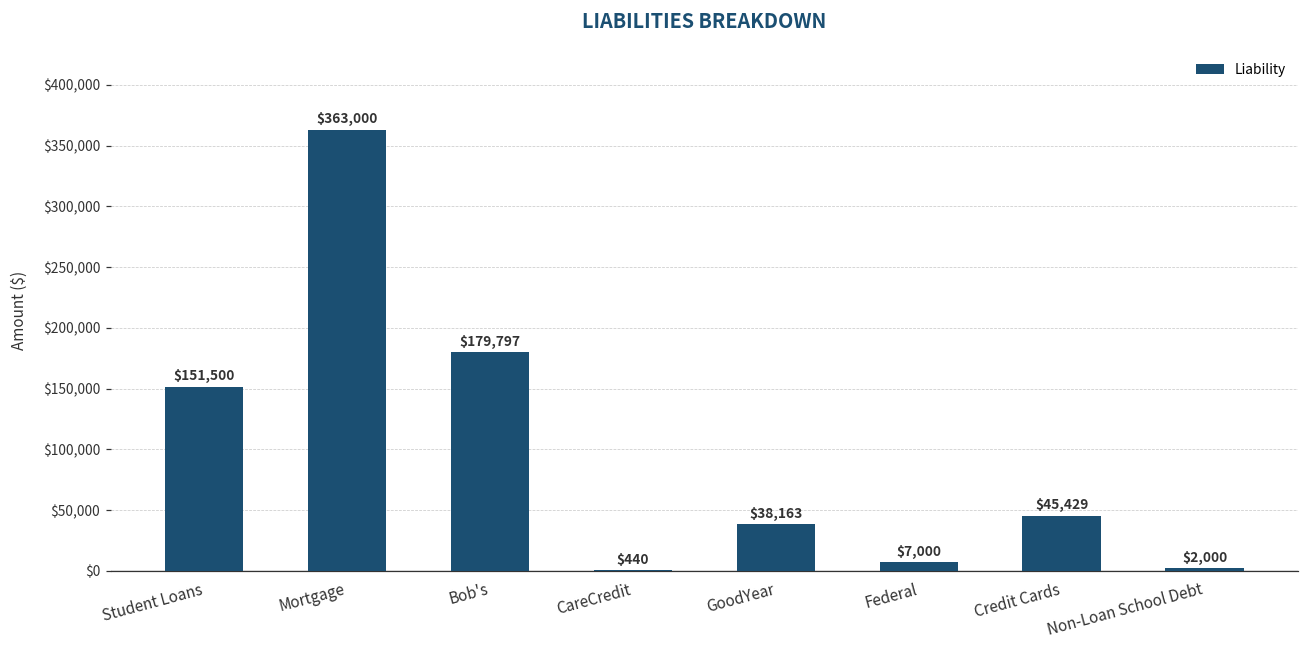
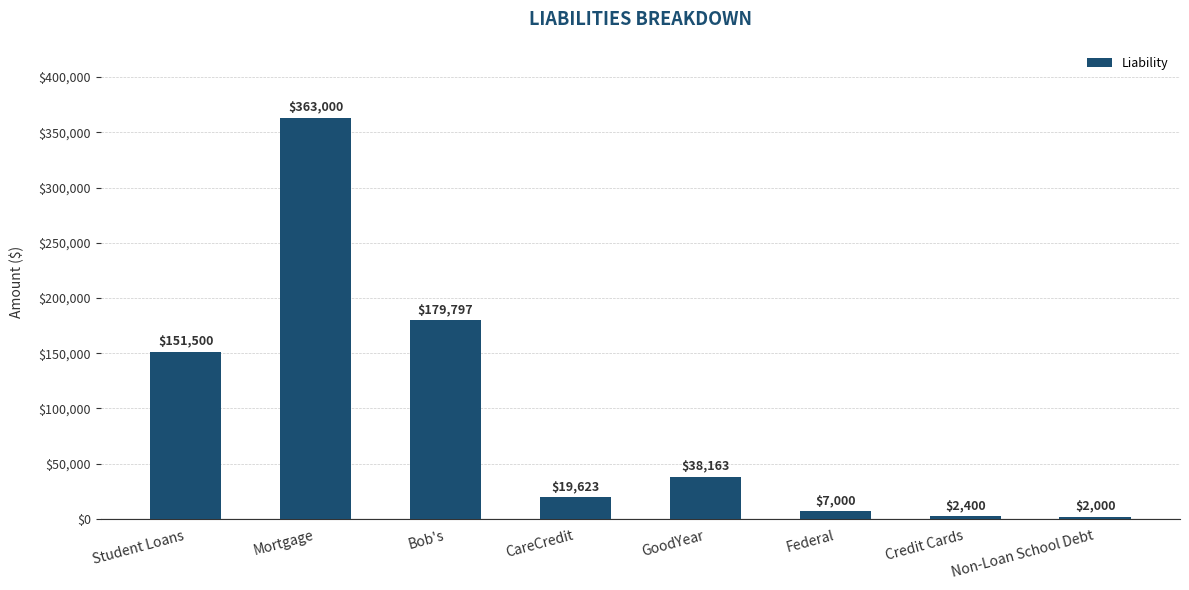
  {
    "Student Loans": "$151,500",
    "Mortgage": "$363,000",
    "Bob's": "$179,797",
-   "CareCredit": "$440",
+   "CareCredit": "$19,623",
    "GoodYear": "$38,163",
    "Federal": "$7,000",
-   "Credit Cards": "$45,429",
+   "Credit Cards": "$2,400",
    "Non-Loan School Debt": "$2,000"
  }
